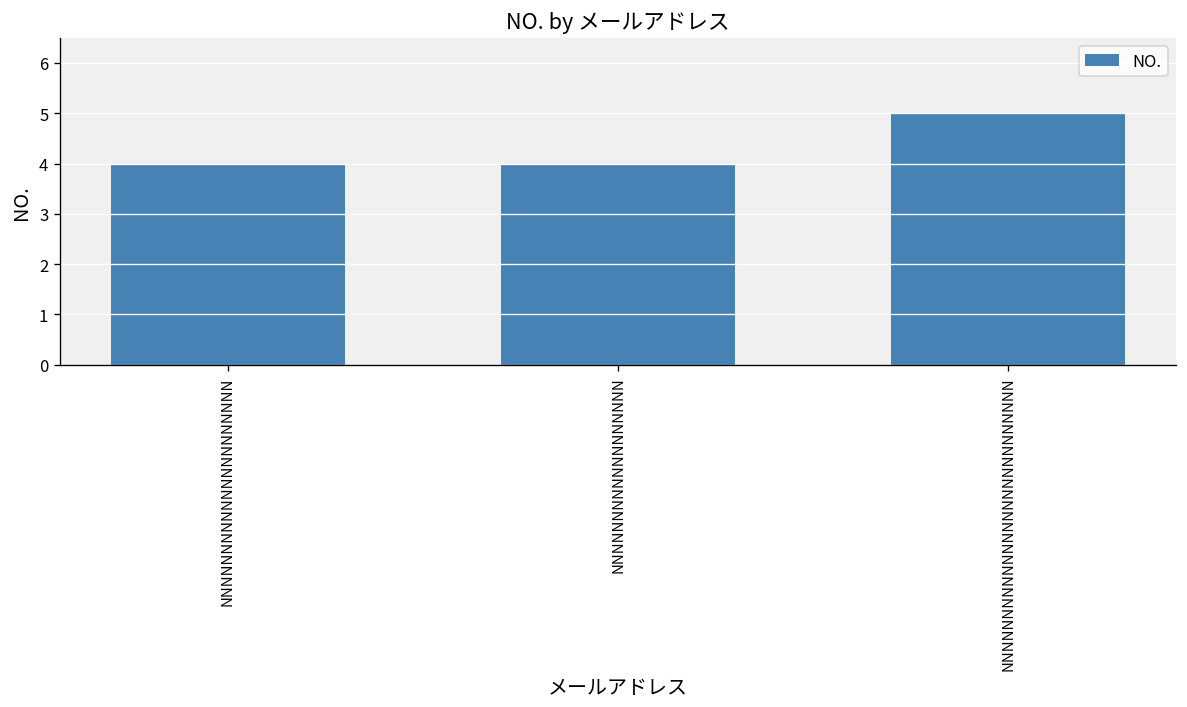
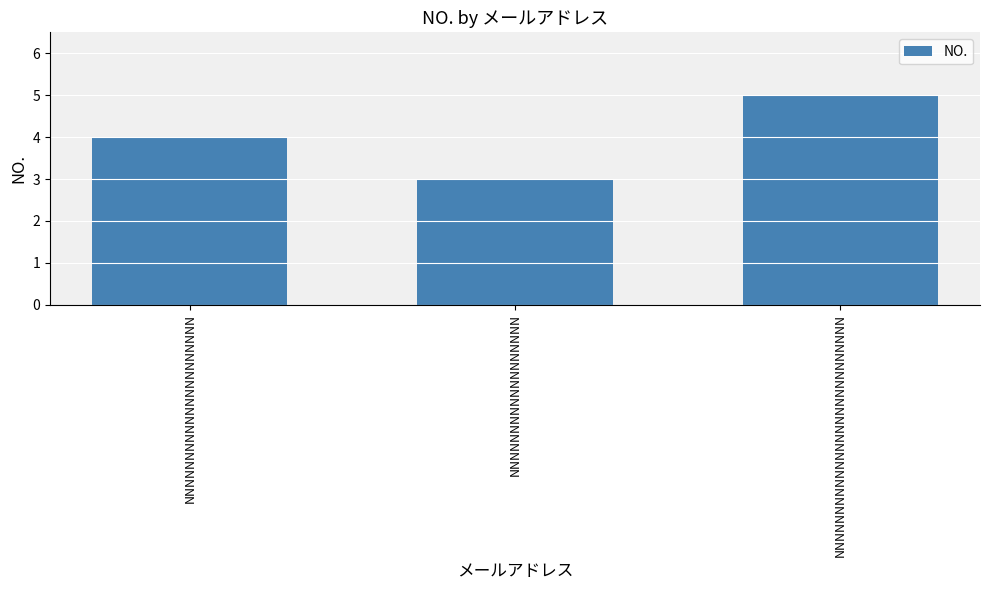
  {
    "NNNNNNNNNNNNNNNNNNNNN": 4,
-   "NNNNNNNNNNNNNNNNNN": 4,
+   "NNNNNNNNNNNNNNNNNN": 3,
    "NNNNNNNNNNNNNNNNNNNNNNNNNNN": 5
  }
